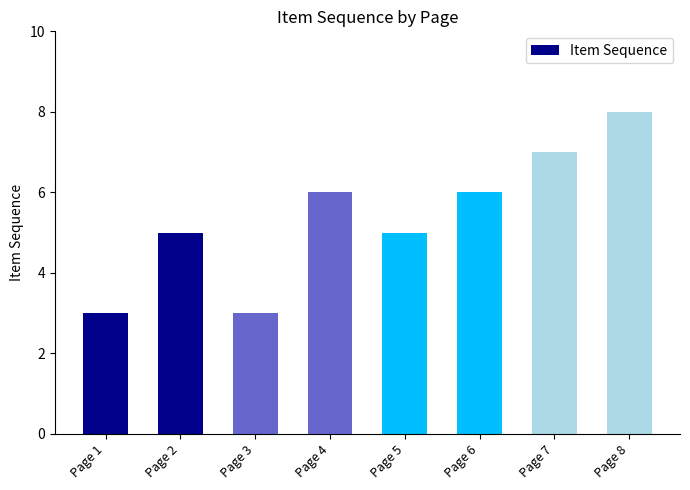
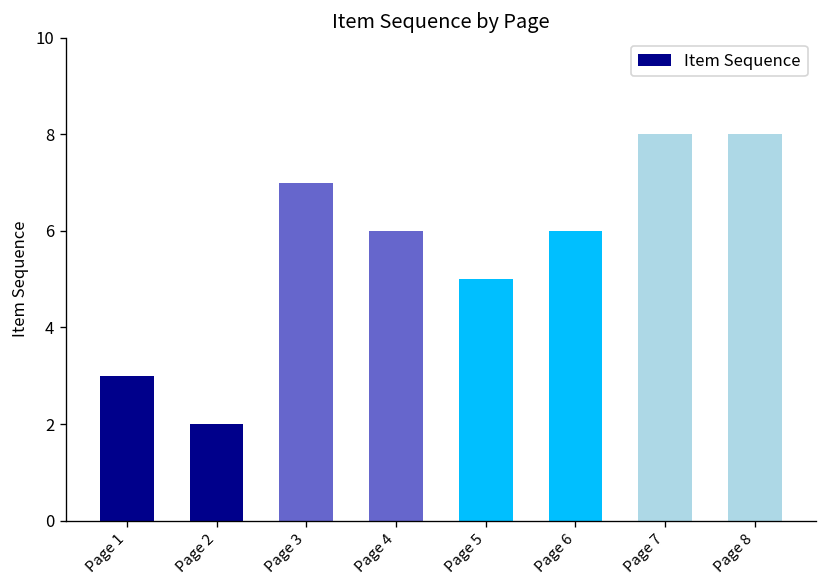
  {
    "Page 1": 3,
-   "Page 2": 5,
-   "Page 3": 3,
+   "Page 2": 2,
+   "Page 3": 7,
    "Page 4": 6,
    "Page 5": 5,
    "Page 6": 6,
-   "Page 7": 7,
+   "Page 7": 8,
    "Page 8": 8
  }
